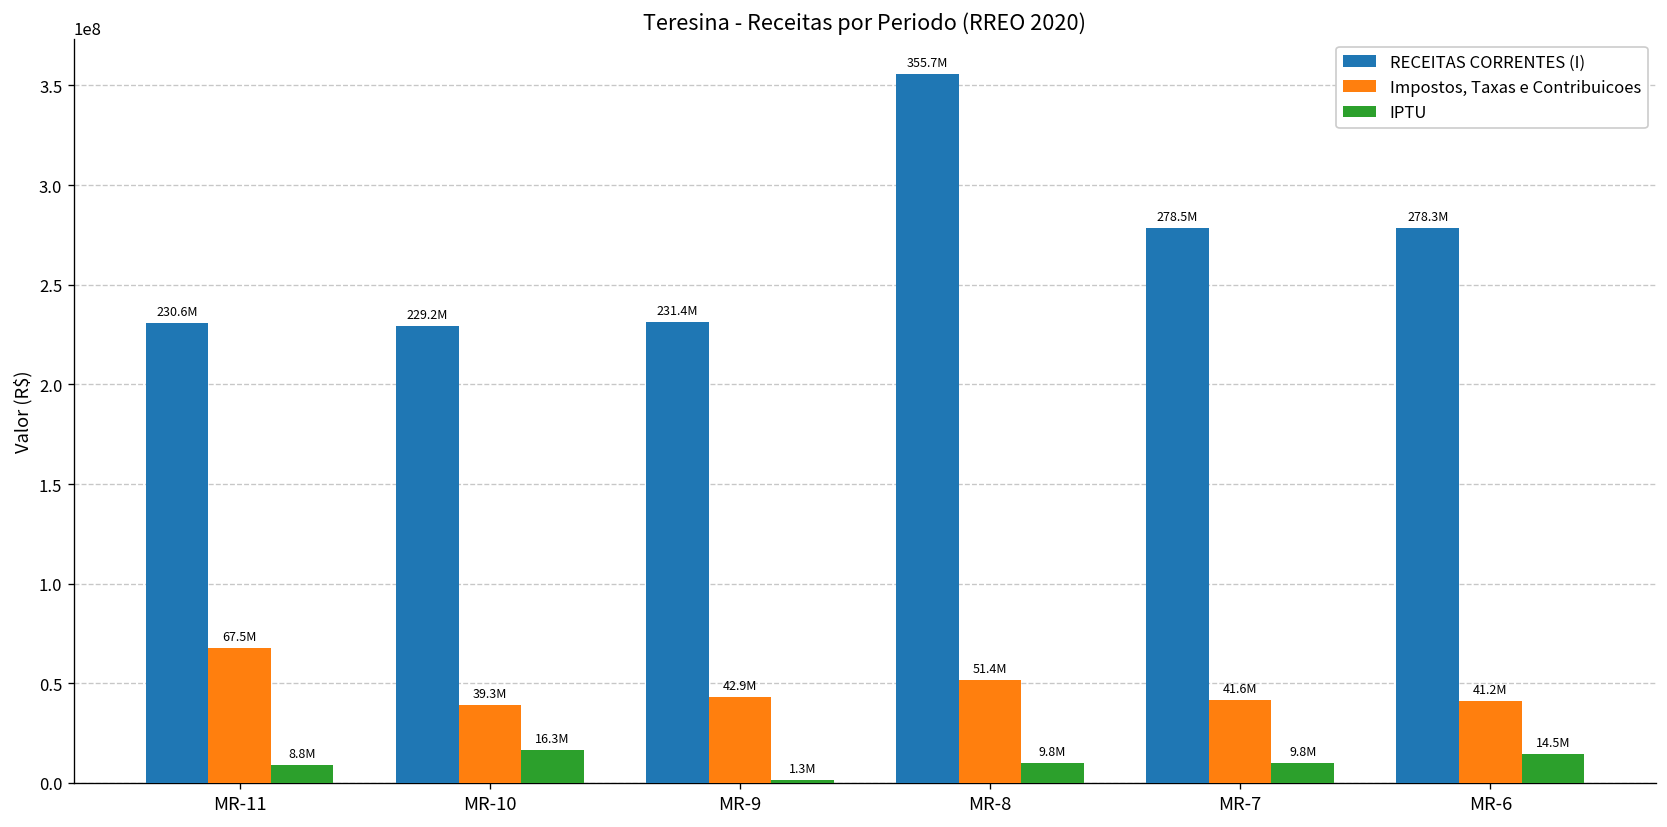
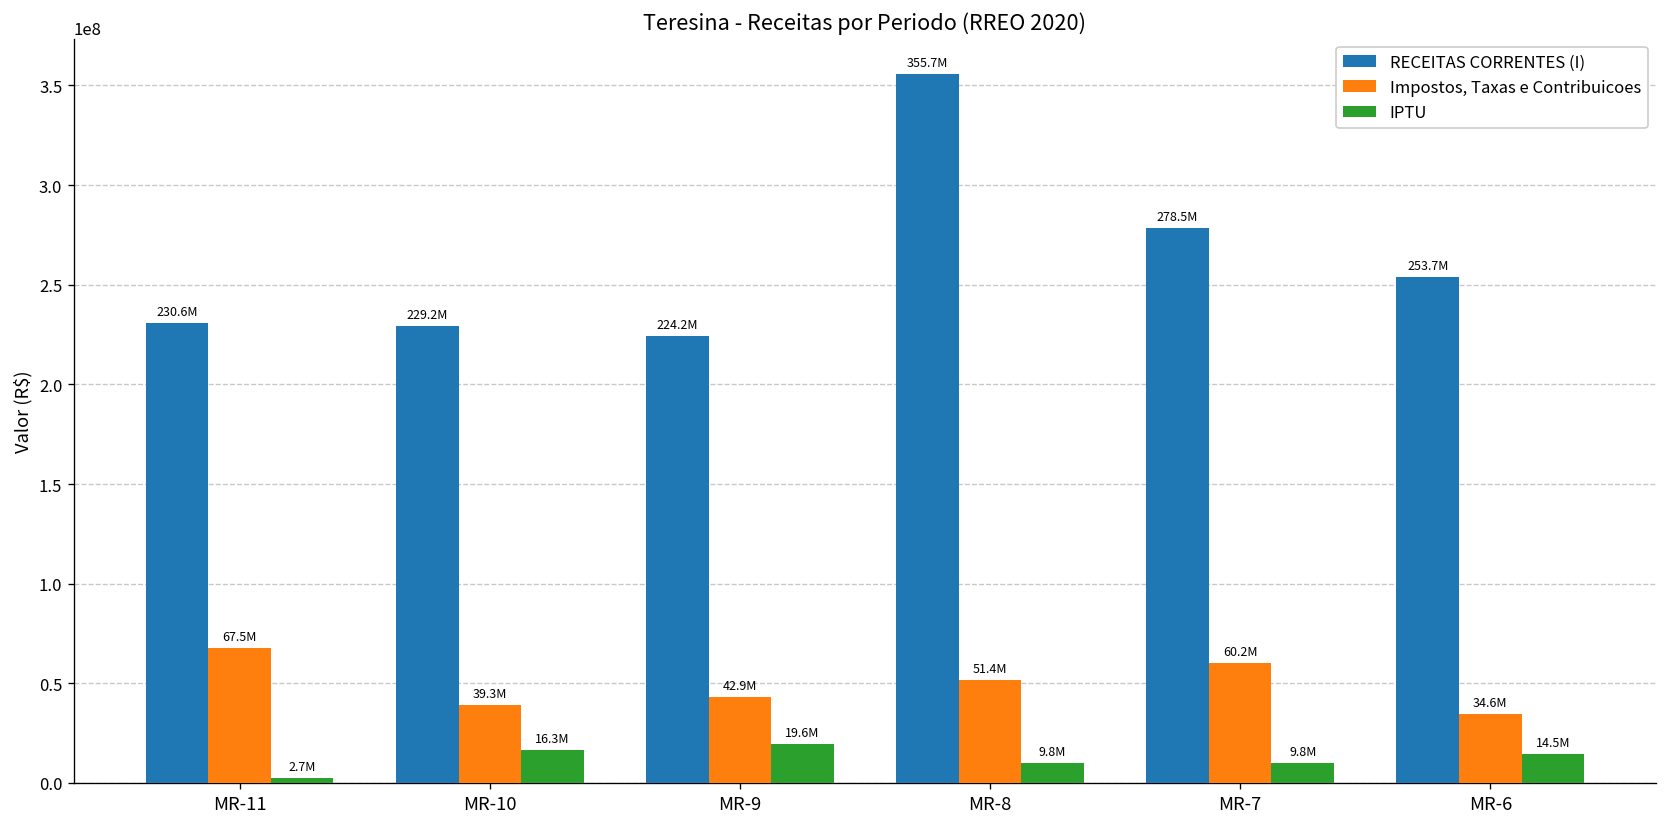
  {
    "RECEITAS CORRENTES (I)": {
      "MR-11": "230.6M",
      "MR-10": "229.2M",
-     "MR-9": "231.4M",
+     "MR-9": "224.2M",
      "MR-8": "355.7M",
      "MR-7": "278.5M",
-     "MR-6": "278.3M"
+     "MR-6": "253.7M"
    },
    "Impostos, Taxas e Contribuicoes": {
      "MR-11": "67.5M",
      "MR-10": "39.3M",
      "MR-9": "42.9M",
      "MR-8": "51.4M",
-     "MR-7": "41.6M",
-     "MR-6": "41.2M"
+     "MR-7": "60.2M",
+     "MR-6": "34.6M"
    },
    "IPTU": {
-     "MR-11": "8.8M",
+     "MR-11": "2.7M",
      "MR-10": "16.3M",
-     "MR-9": "1.3M",
+     "MR-9": "19.6M",
      "MR-8": "9.8M",
      "MR-7": "9.8M",
      "MR-6": "14.5M"
    }
  }
